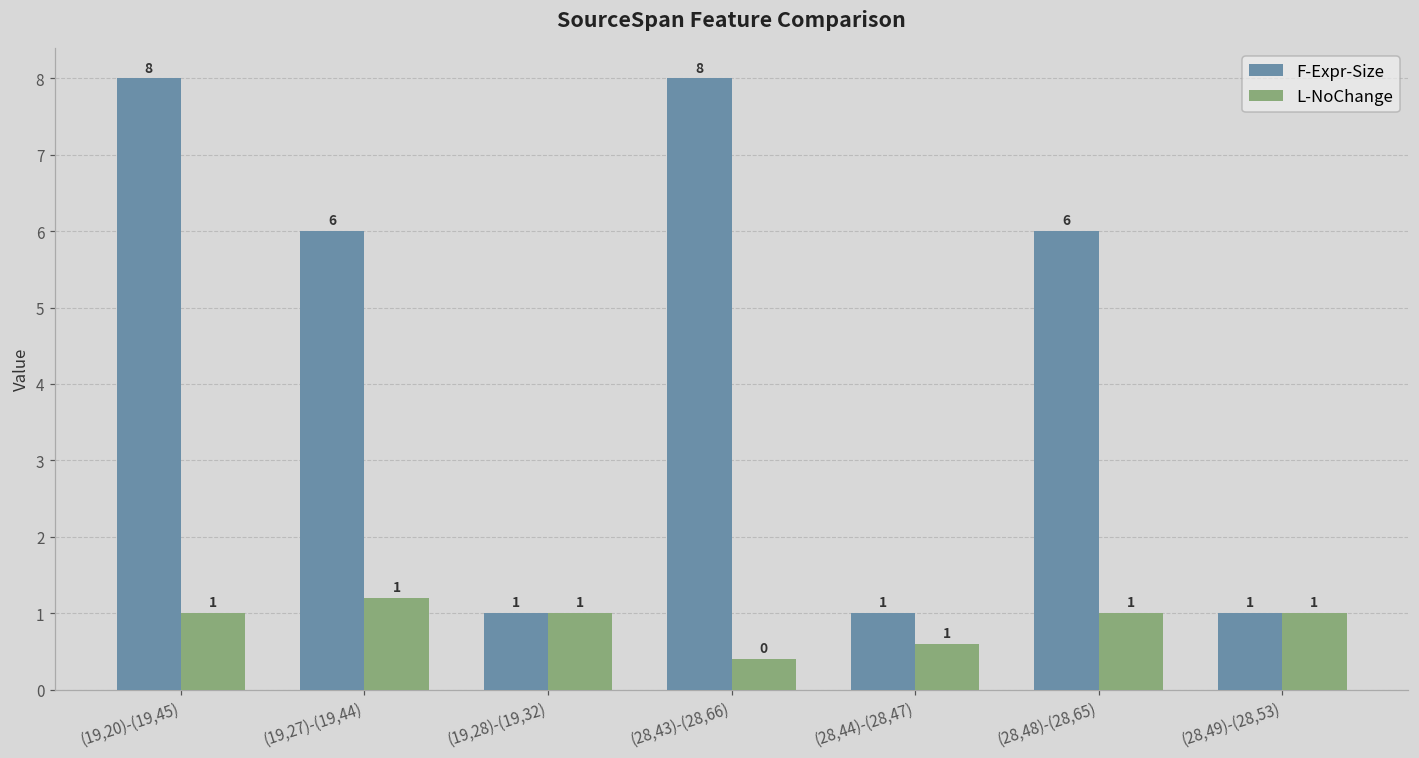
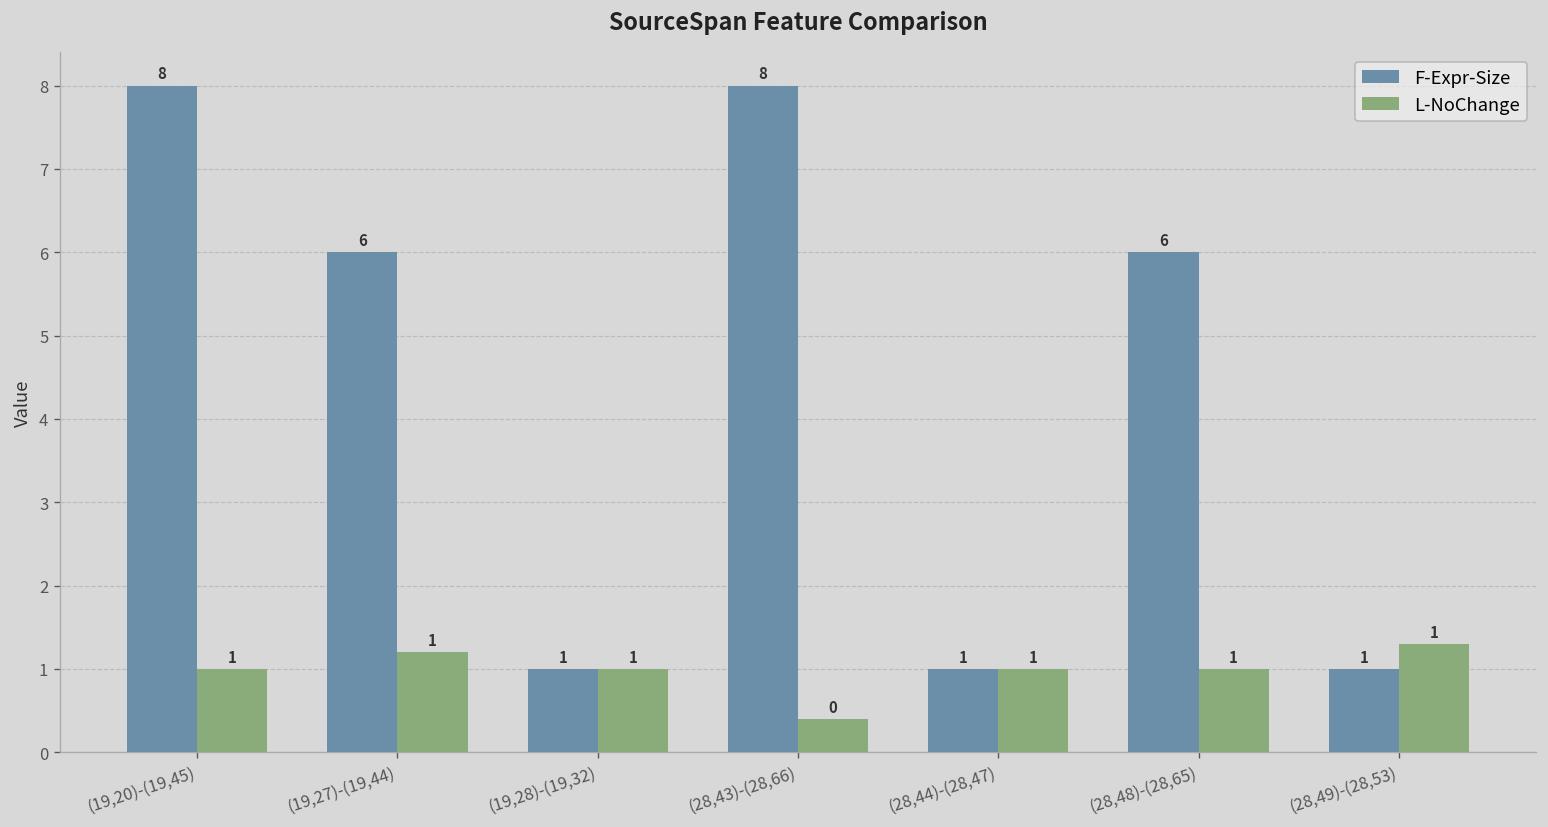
  {
    "F-Expr-Size": {
      "(19,20)-(19,45)": 8,
      "(19,27)-(19,44)": 6,
      "(19,28)-(19,32)": 1,
      "(28,43)-(28,66)": 8,
      "(28,44)-(28,47)": 1,
      "(28,48)-(28,65)": 6,
      "(28,49)-(28,53)": 1
    },
    "L-NoChange": {
-     "(28,44)-(28,47)": 0.6,
-     "(28,49)-(28,53)": 1.0
+     "(28,44)-(28,47)": 1.0,
+     "(28,49)-(28,53)": 1.3
    }
  }
